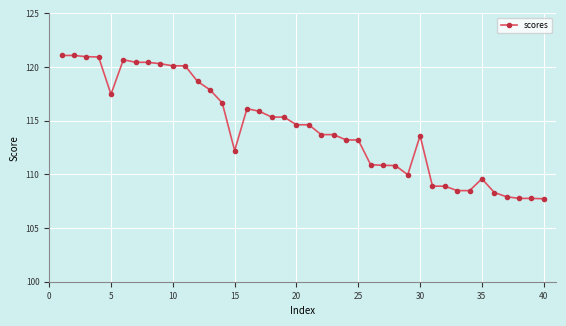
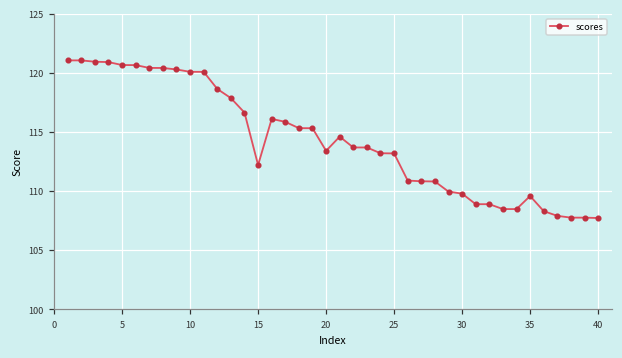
  {
-   "5": 117.5,
+   "5": 120.7,
    "10": 120.1,
    "15": 112.2,
-   "20": 114.6,
+   "20": 113.4,
    "25": 113.2,
-   "30": 113.6,
+   "30": 109.8,
    "35": 109.6,
    "40": 107.7
  }
